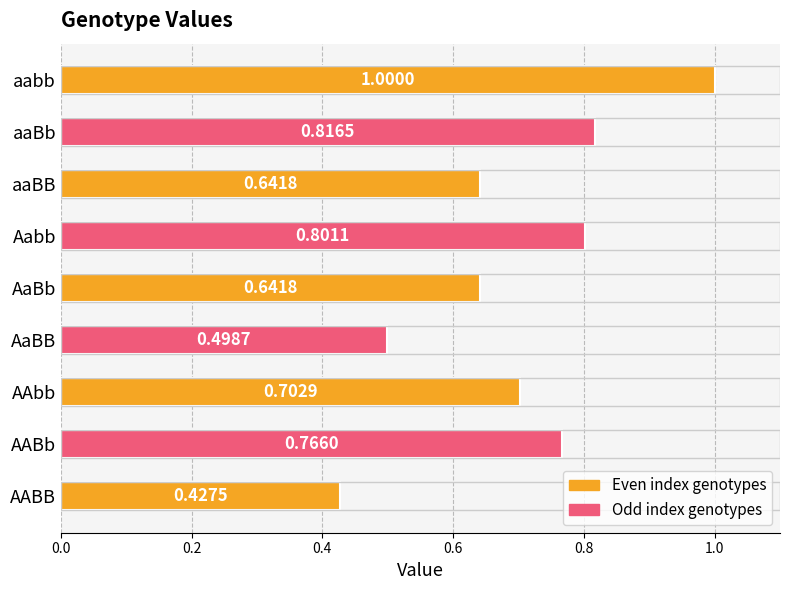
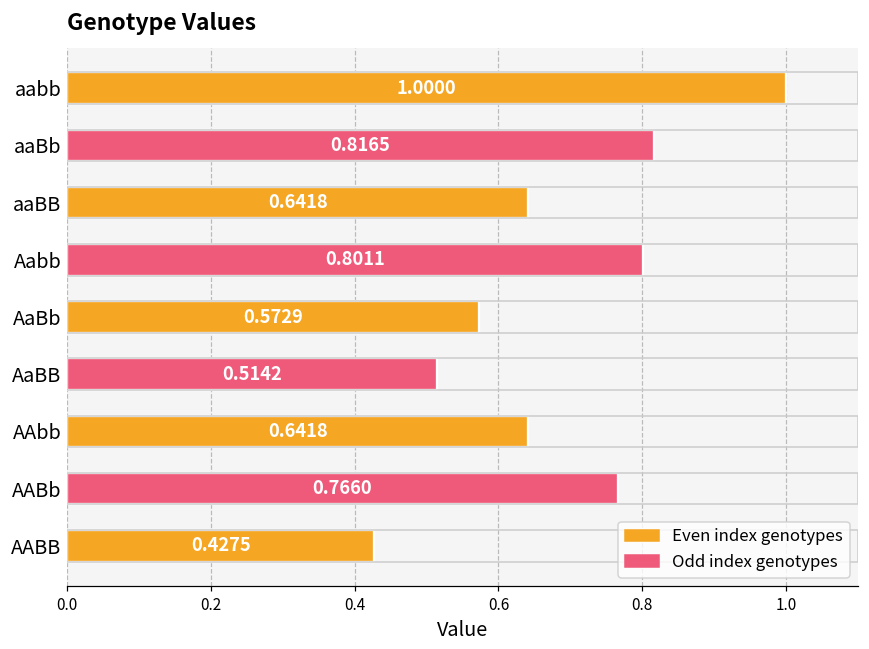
  {
    "aabb": 1.0000,
    "aaBb": 0.8165,
    "aaBB": 0.6418,
    "Aabb": 0.8011,
-   "AaBb": 0.6418,
-   "AaBB": 0.4987,
-   "AAbb": 0.7029,
+   "AaBb": 0.5729,
+   "AaBB": 0.5142,
+   "AAbb": 0.6418,
    "AABb": 0.7660,
    "AABB": 0.4275
  }
